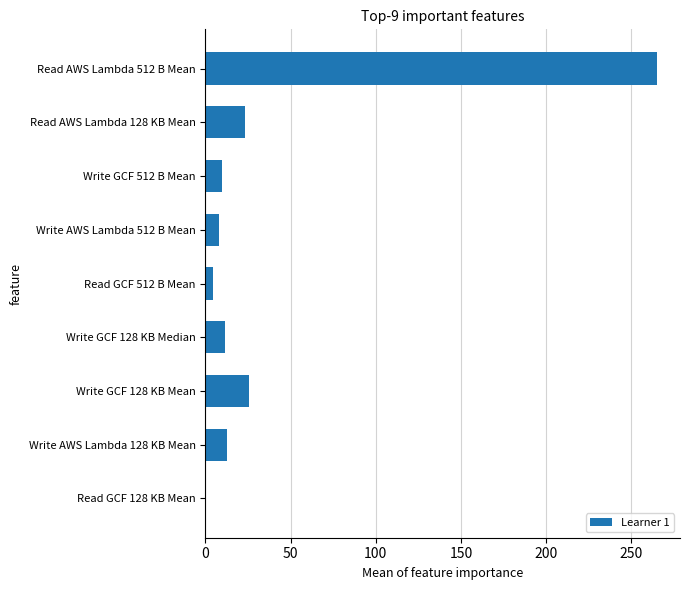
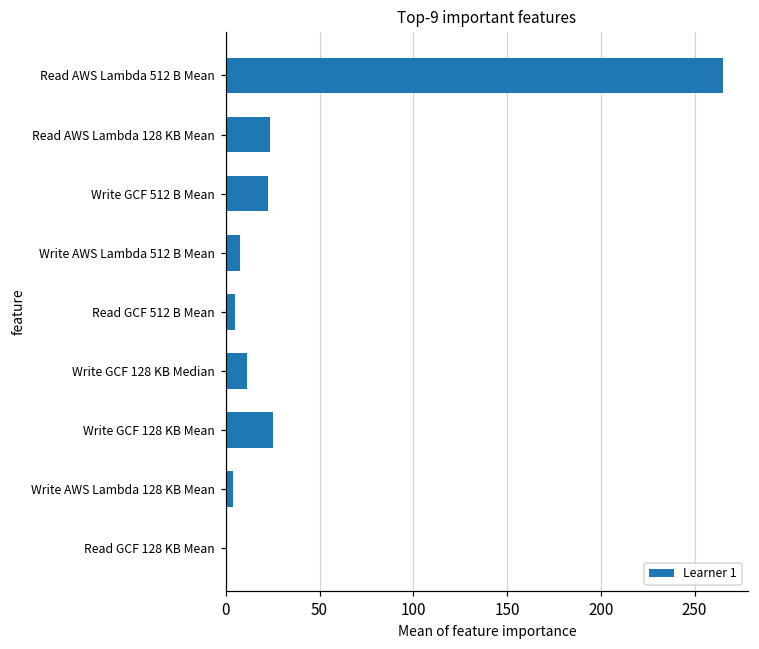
  {
    "Read AWS Lambda 512 B Mean": 265,
    "Read AWS Lambda 128 KB Mean": 23,
-   "Write GCF 512 B Mean": 10,
+   "Write GCF 512 B Mean": 22,
    "Write AWS Lambda 512 B Mean": 8,
    "Read GCF 512 B Mean": 5,
    "Write GCF 128 KB Median": 11,
    "Write GCF 128 KB Mean": 25,
-   "Write AWS Lambda 128 KB Mean": 13
+   "Write AWS Lambda 128 KB Mean": 4
  }
